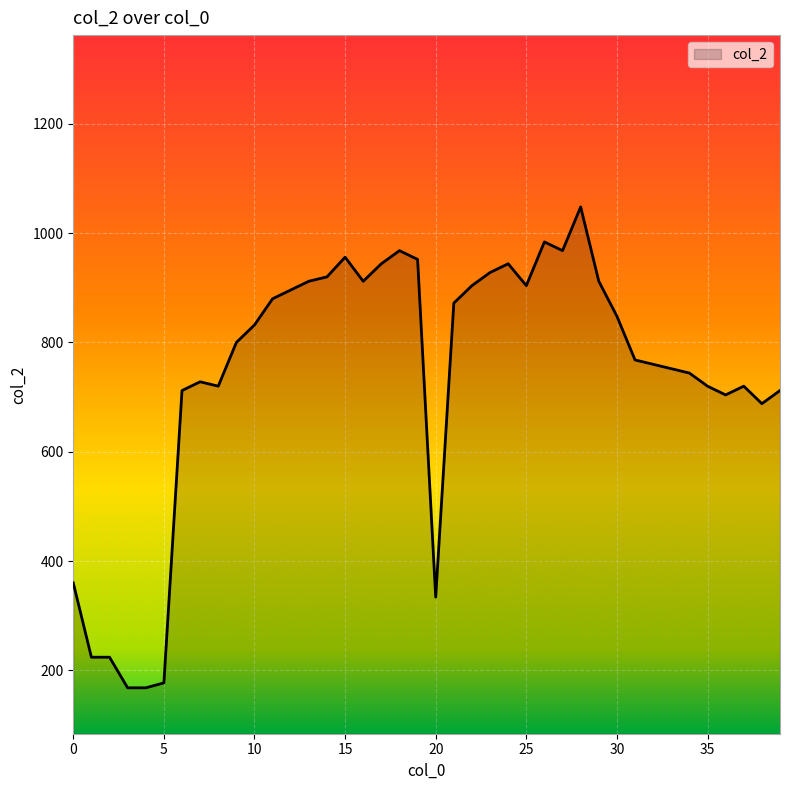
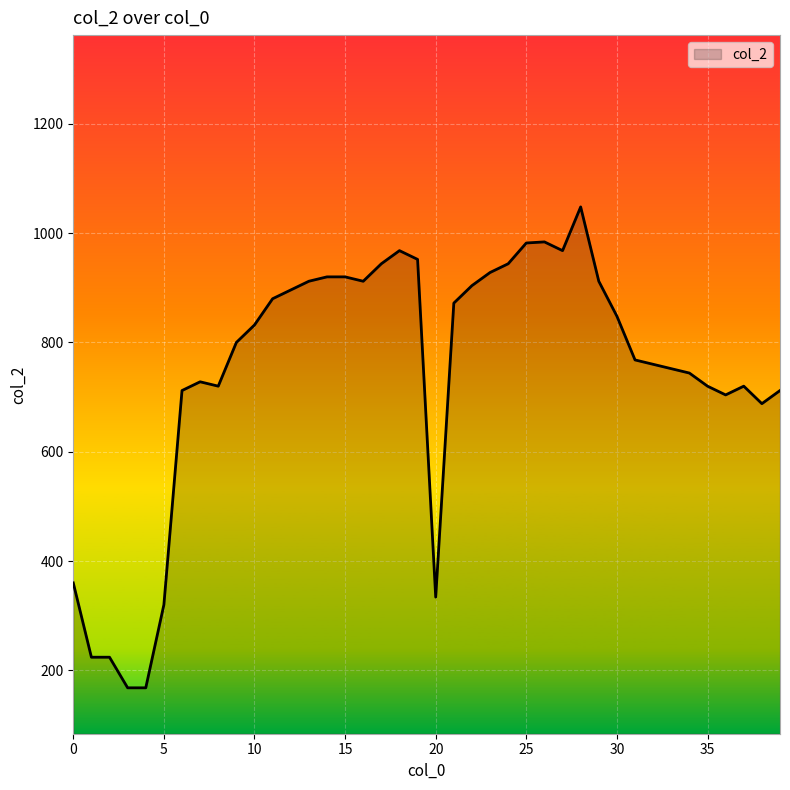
  {
    "0": 360,
-   "5": 180,
+   "5": 320,
    "10": 830,
-   "15": 960,
+   "15": 920,
    "20": 330,
-   "25": 900,
+   "25": 980,
    "30": 850,
    "35": 720
  }
